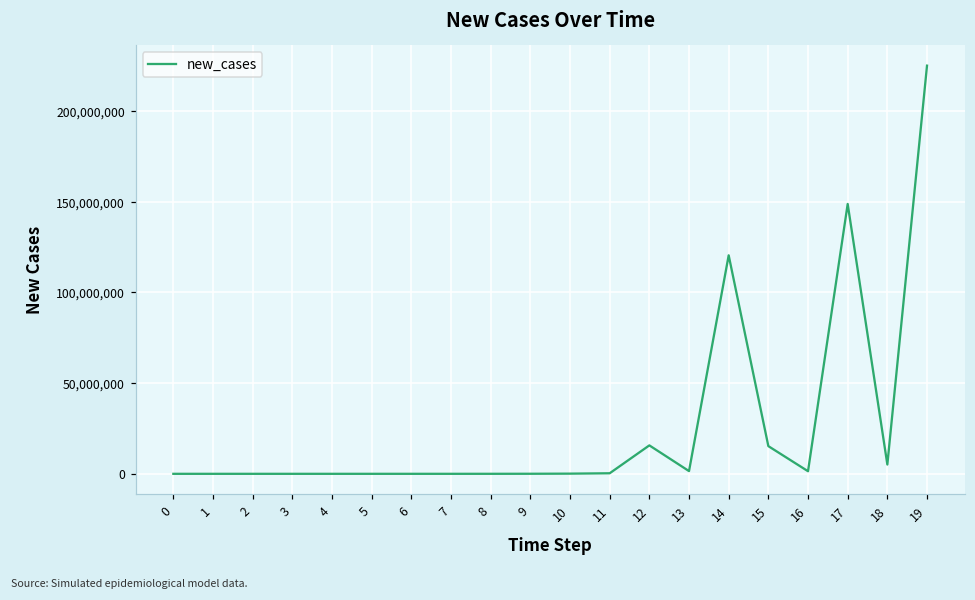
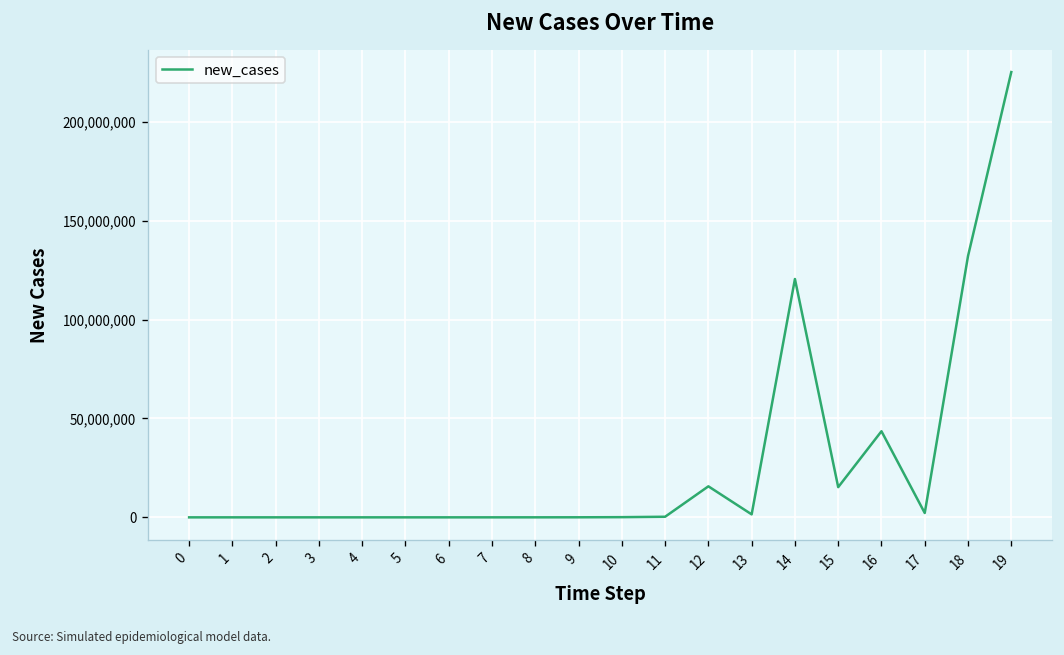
  {
    "0": "0",
    "1": "0",
    "2": "0",
    "3": "0",
    "4": "0",
    "5": "0",
    "6": "0",
    "7": "0",
    "8": "0",
    "9": "0",
    "10": "0",
    "11": "0",
    "12": "16,000,000",
    "13": "2,000,000",
    "14": "120,000,000",
    "15": "15,000,000",
-   "16": "1,000,000",
-   "17": "149,000,000",
-   "18": "5,000,000",
+   "16": "44,000,000",
+   "17": "2,000,000",
+   "18": "132,000,000",
    "19": "225,000,000"
  }
